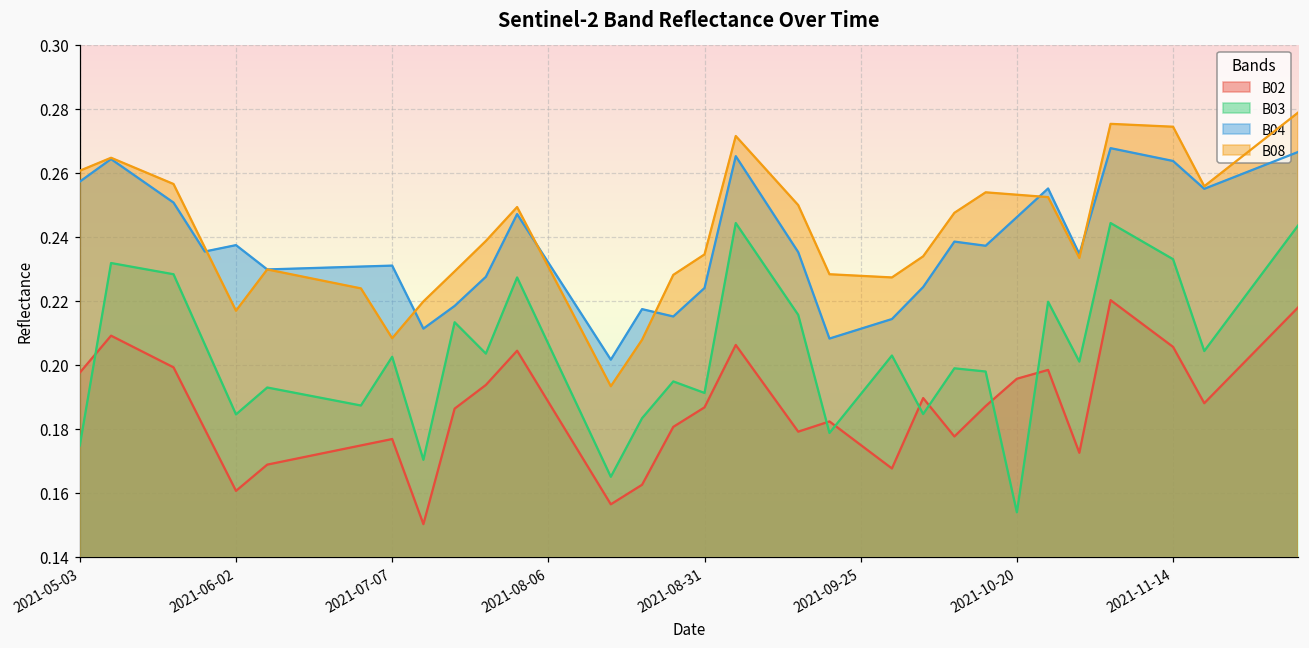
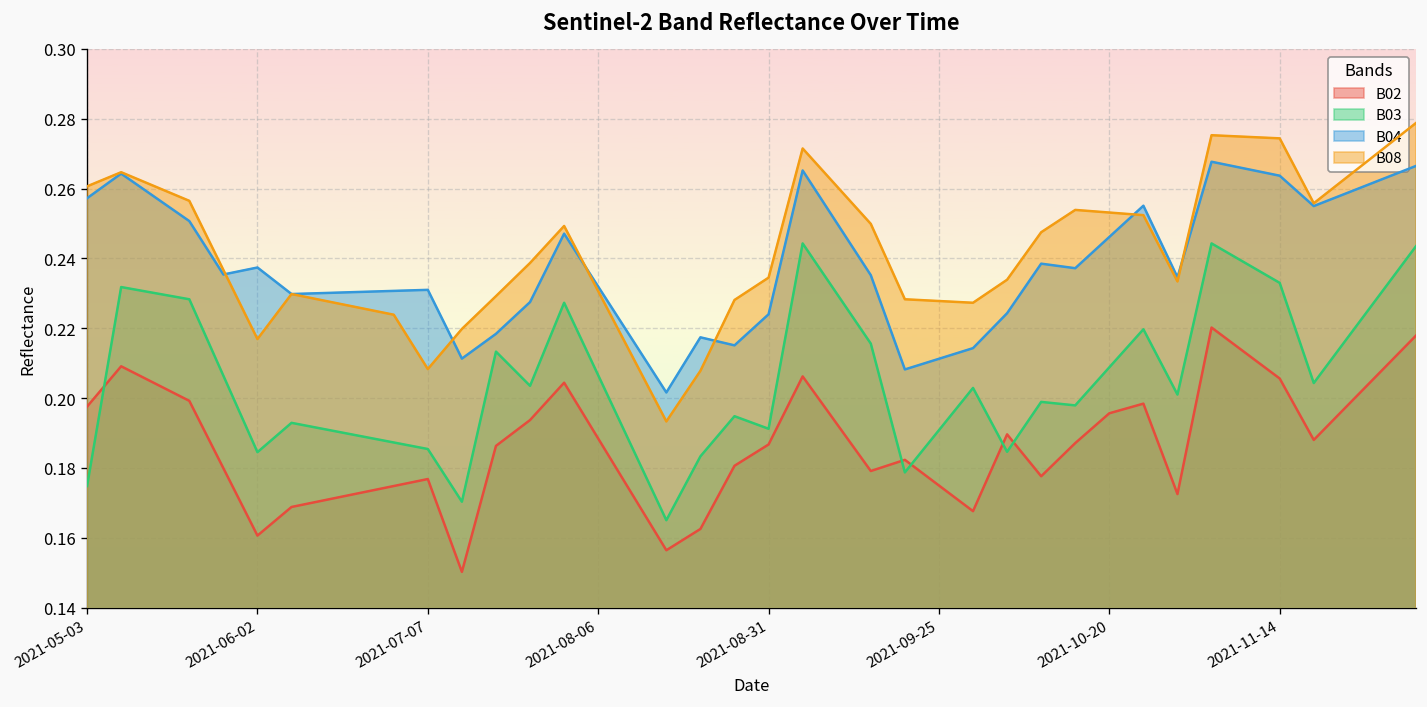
  {
    "B02": {
      "2021-05-03": 0.198,
      "2021-06-02": 0.161,
      "2021-07-07": 0.177,
      "2021-08-06": 0.188,
      "2021-08-31": 0.187,
      "2021-09-25": 0.175,
      "2021-10-20": 0.196,
      "2021-11-14": 0.206
    },
    "B03": {
      "2021-05-03": 0.175,
      "2021-06-02": 0.185,
-     "2021-07-07": 0.203,
+     "2021-07-07": 0.185,
      "2021-08-06": 0.207,
      "2021-08-31": 0.191,
      "2021-09-25": 0.191,
-     "2021-10-20": 0.154,
+     "2021-10-20": 0.209,
      "2021-11-14": 0.233
    },
    "B04": {
      "2021-05-03": 0.257,
      "2021-06-02": 0.237,
      "2021-07-07": 0.231,
      "2021-08-06": 0.232,
      "2021-08-31": 0.224,
      "2021-09-25": 0.211,
      "2021-10-20": 0.246,
      "2021-11-14": 0.264
    },
    "B08": {
      "2021-05-03": 0.261,
      "2021-06-02": 0.217,
      "2021-07-07": 0.208,
      "2021-08-06": 0.231,
      "2021-08-31": 0.235,
      "2021-09-25": 0.228,
      "2021-10-20": 0.253,
      "2021-11-14": 0.274
    }
  }
